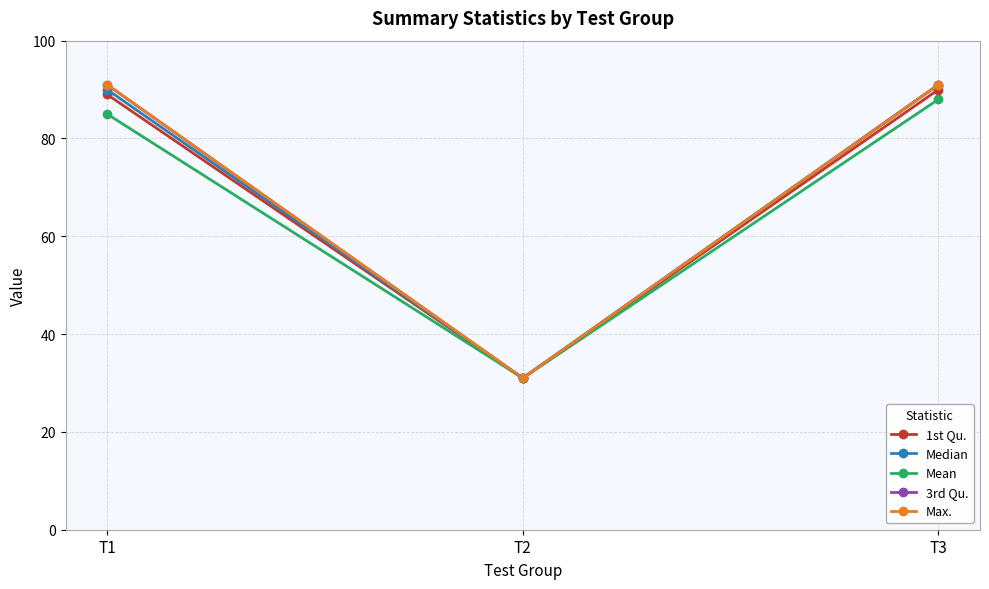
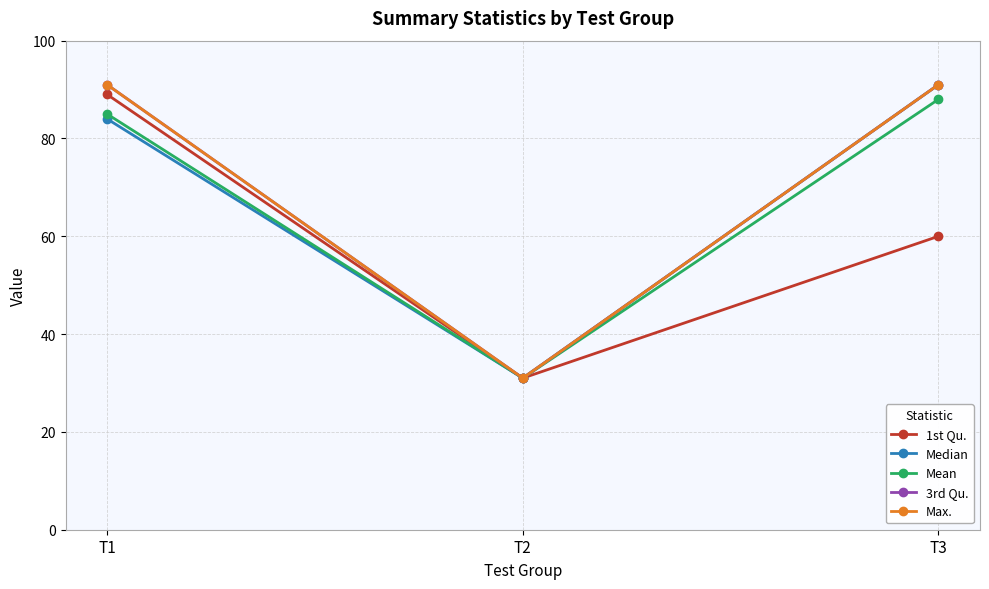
  {
    "1st Qu.": {
      "T1": 89,
-     "T3": 90
+     "T3": 60
    },
    "Median": {
-     "T1": 90
+     "T1": 84
    },
    "Mean": {
      "T1": 85,
      "T3": 88
    },
    "Max.": {
      "T1": 91
    }
  }
